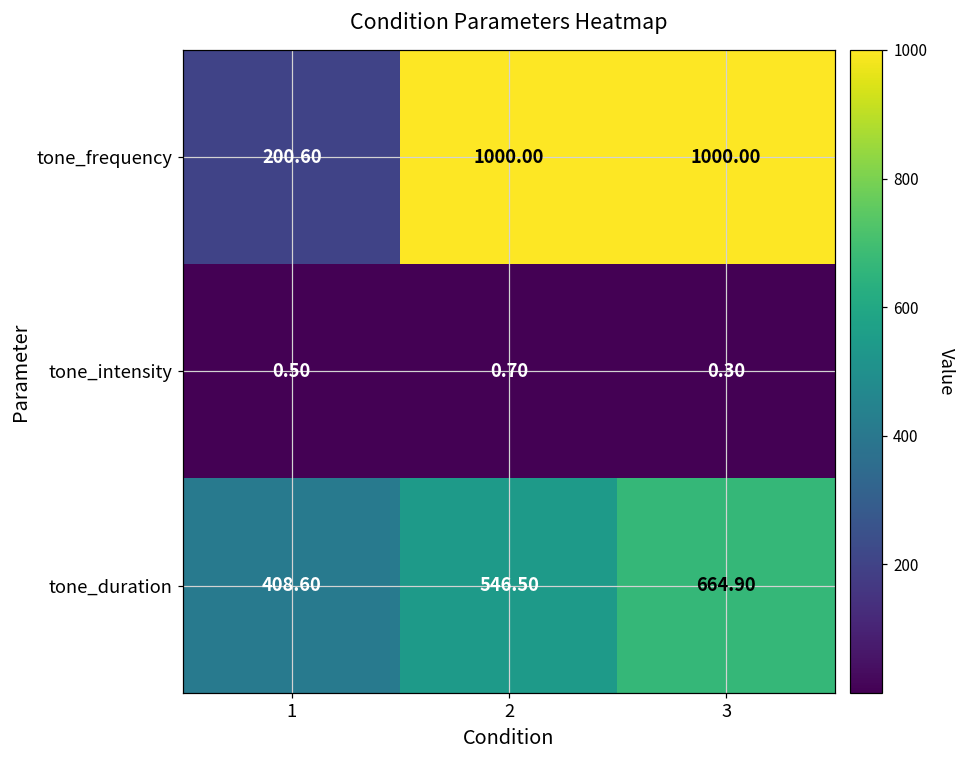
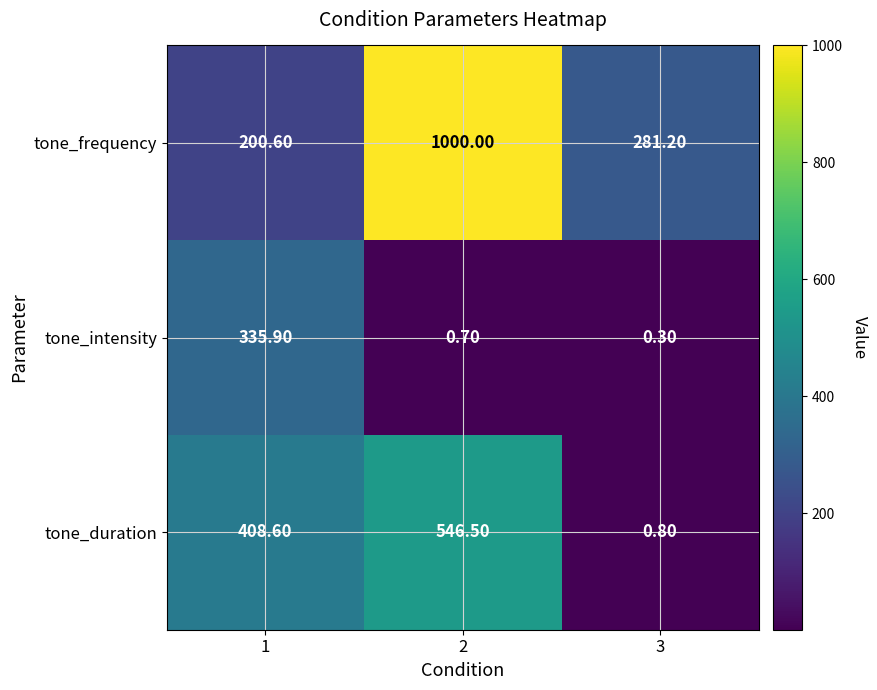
  {
    "tone_frequency": {
      "1": 200.60,
      "2": 1000.00,
-     "3": 1000.00
+     "3": 281.20
    },
    "tone_intensity": {
-     "1": 0.50,
+     "1": 335.90,
      "2": 0.70,
      "3": 0.30
    },
    "tone_duration": {
      "1": 408.60,
      "2": 546.50,
-     "3": 664.90
+     "3": 0.80
    }
  }
